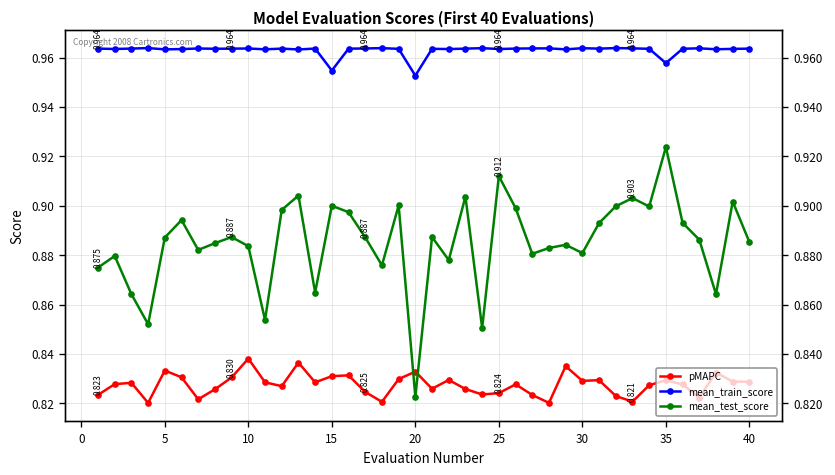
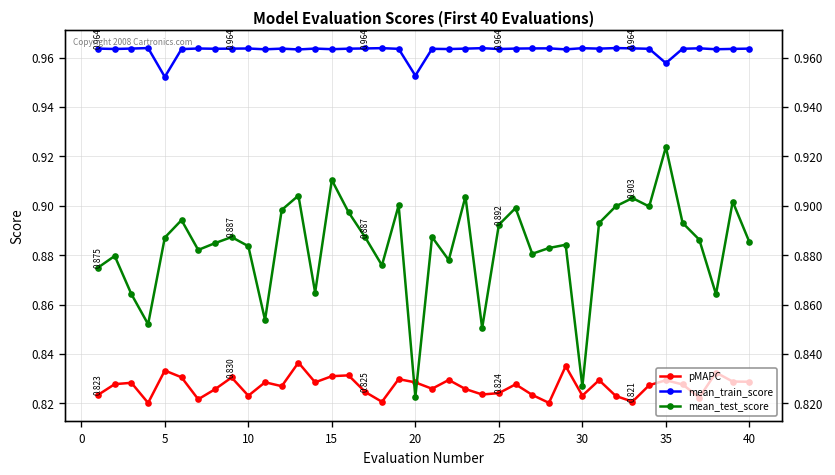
  {
    "pMAPC": {
      "5": 0.833,
-     "10": 0.838,
+     "10": 0.823,
      "15": 0.831,
-     "20": 0.833,
-     "30": 0.829
+     "20": 0.828,
+     "30": 0.823
    },
    "mean_train_score": {
-     "5": 0.963,
-     "15": 0.955,
+     "5": 0.952,
+     "15": 0.963,
      "20": 0.953,
      "30": 0.964,
      "35": 0.958,
      "40": 0.964
    },
    "mean_test_score": {
-     "15": 0.900,
-     "25": 0.912,
-     "30": 0.881
+     "15": 0.910,
+     "25": 0.892,
+     "30": 0.827
    }
  }
